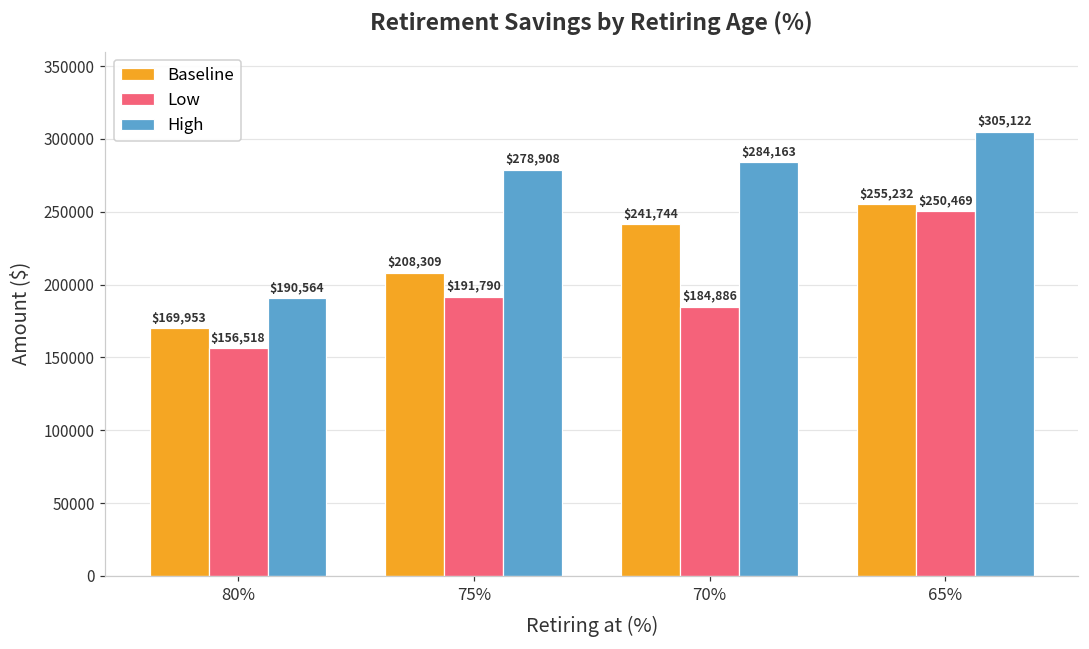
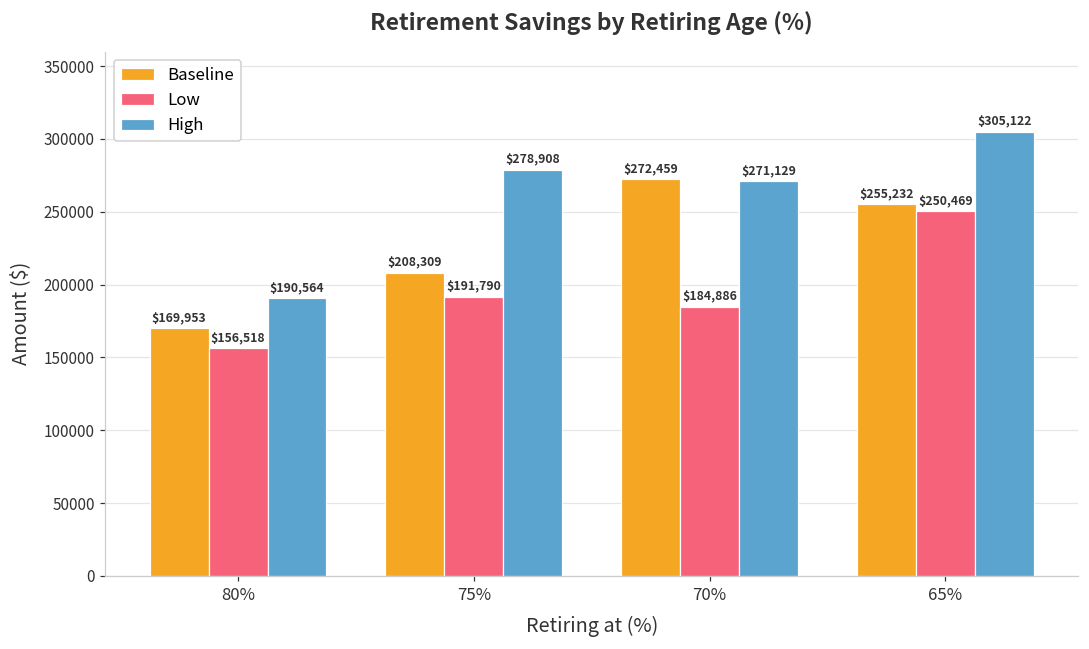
  {
    "Baseline": {
      "80%": "$169,953",
      "75%": "$208,309",
-     "70%": "$241,744",
+     "70%": "$272,459",
      "65%": "$255,232"
    },
    "Low": {
      "80%": "$156,518",
      "75%": "$191,790",
      "70%": "$184,886",
      "65%": "$250,469"
    },
    "High": {
      "80%": "$190,564",
      "75%": "$278,908",
-     "70%": "$284,163",
+     "70%": "$271,129",
      "65%": "$305,122"
    }
  }
